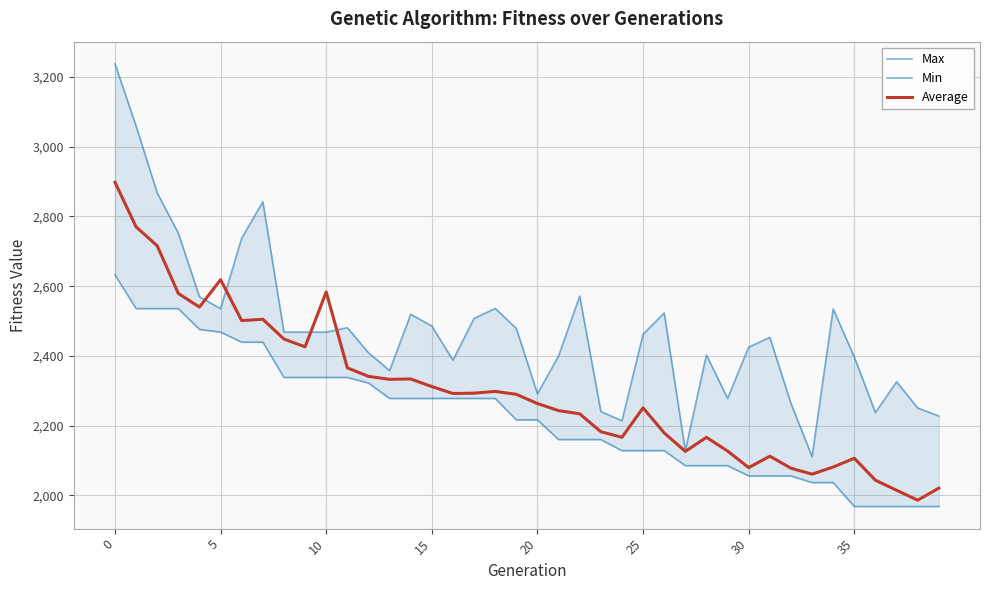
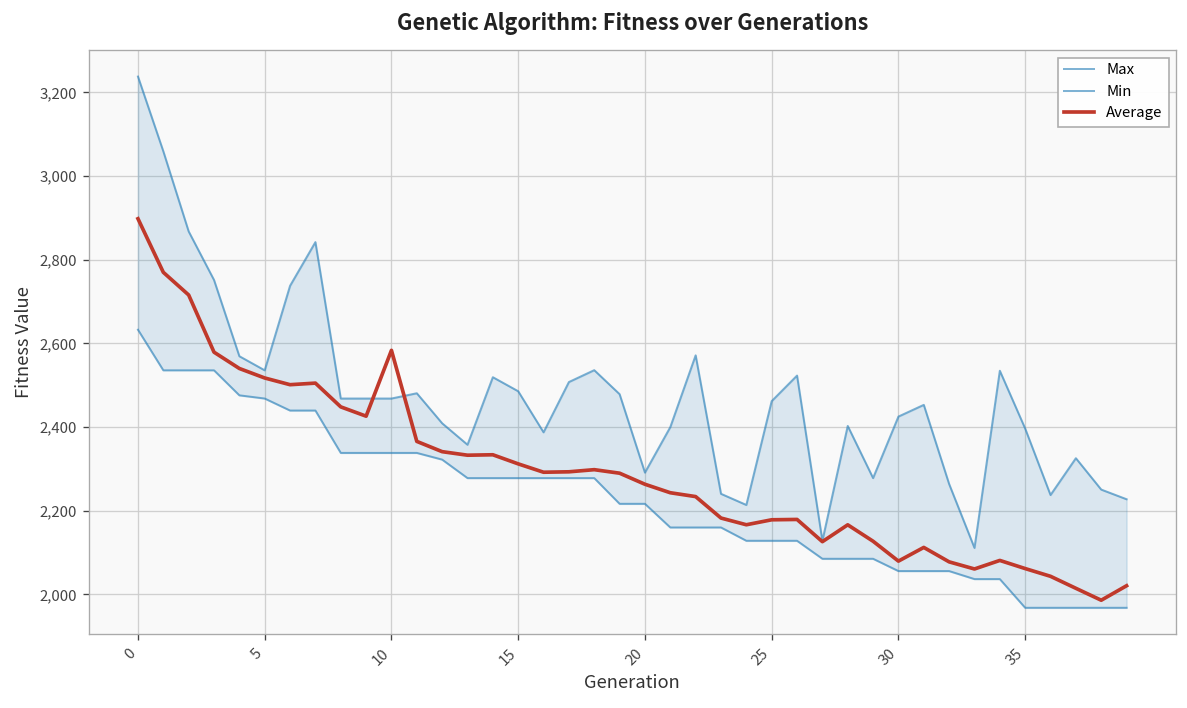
  {
    "Average": {
      "0": "2,900",
-     "5": "2,620",
+     "5": "2,520",
      "10": "2,580",
      "15": "2,310",
      "20": "2,260",
-     "25": "2,250",
+     "25": "2,180",
      "30": "2,080",
-     "35": "2,110"
+     "35": "2,060"
    }
  }
